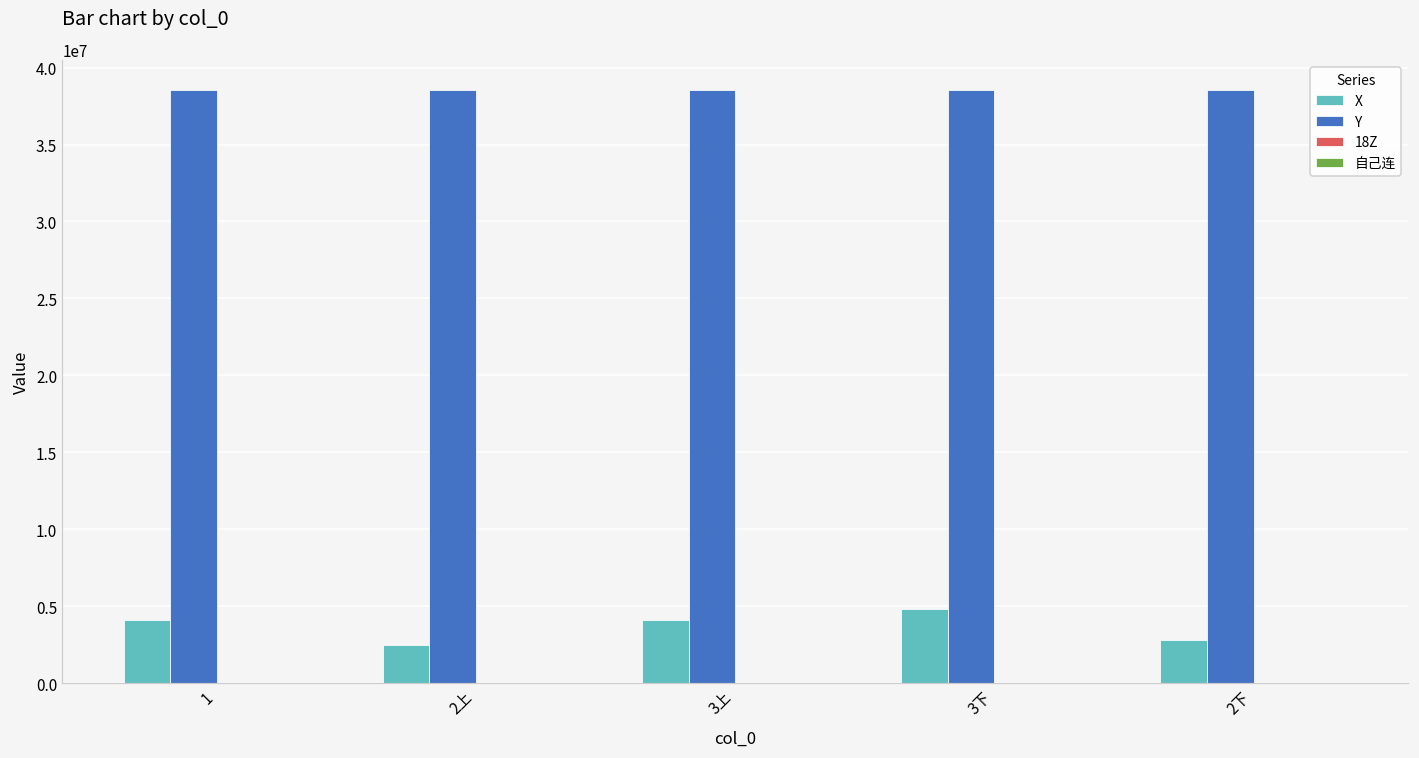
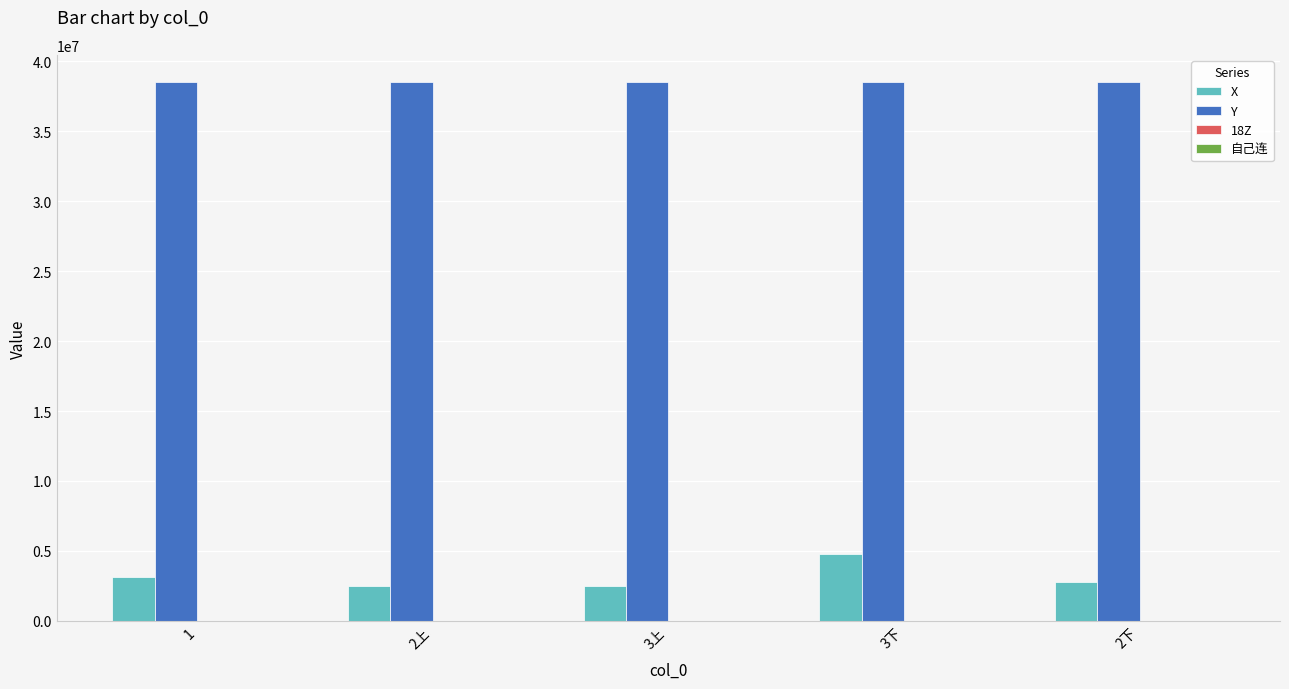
  {
    "X": {
-     "1": 4100000,
+     "1": 3100000,
      "2上": 2500000,
-     "3上": 4100000,
+     "3上": 2500000,
      "3下": 4800000,
      "2下": 2800000
    },
    "Y": {
      "1": 38500000,
      "2上": 38500000,
      "3上": 38500000,
      "3下": 38500000,
      "2下": 38500000
    },
    "自己连": {
      "1": 0,
      "2上": 0,
      "3上": 0,
      "3下": 0,
      "2下": 0
    }
  }
